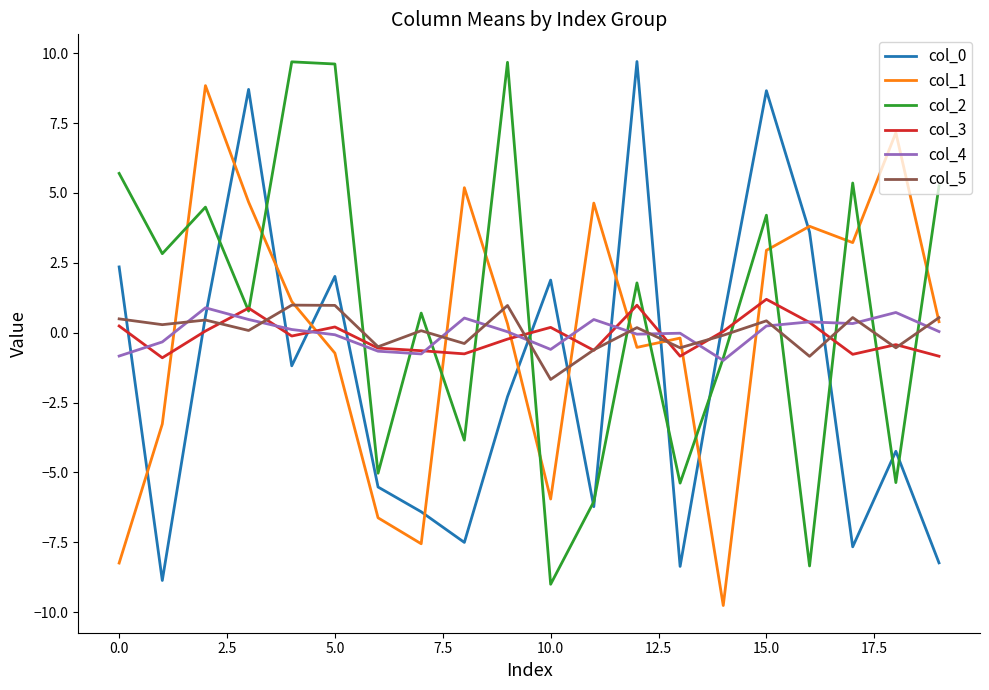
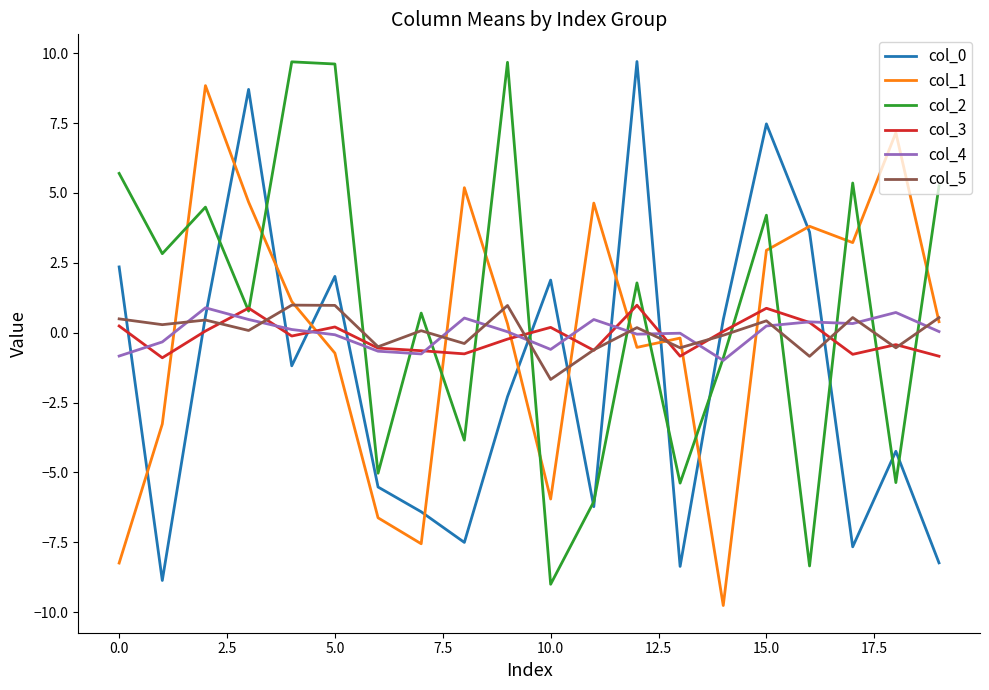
  {
    "col_0": {
      "0.0": 2.4,
      "5.0": 2.0,
      "10.0": 1.9,
-     "15.0": 8.7
+     "15.0": 7.5
    },
    "col_1": {
      "0.0": -8.2,
      "5.0": -0.7,
      "10.0": -6.0,
      "15.0": 2.9
    },
    "col_2": {
      "0.0": 5.7,
      "5.0": 9.6,
      "10.0": -9.0,
      "15.0": 4.2
    },
    "col_3": {
      "0.0": 0.2,
      "5.0": 0.2,
      "10.0": 0.2,
-     "15.0": 1.2
+     "15.0": 0.9
    },
    "col_4": {
      "0.0": -0.8,
      "5.0": -0.1,
      "10.0": -0.6,
      "15.0": 0.2
    },
    "col_5": {
      "0.0": 0.5,
      "5.0": 1.0,
      "10.0": -1.7,
      "15.0": 0.4
    }
  }
